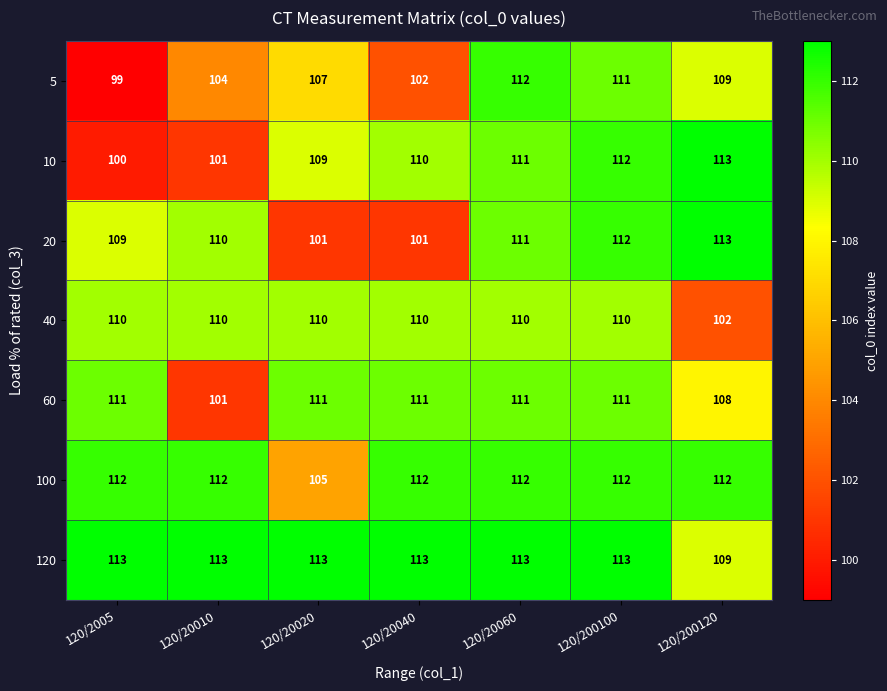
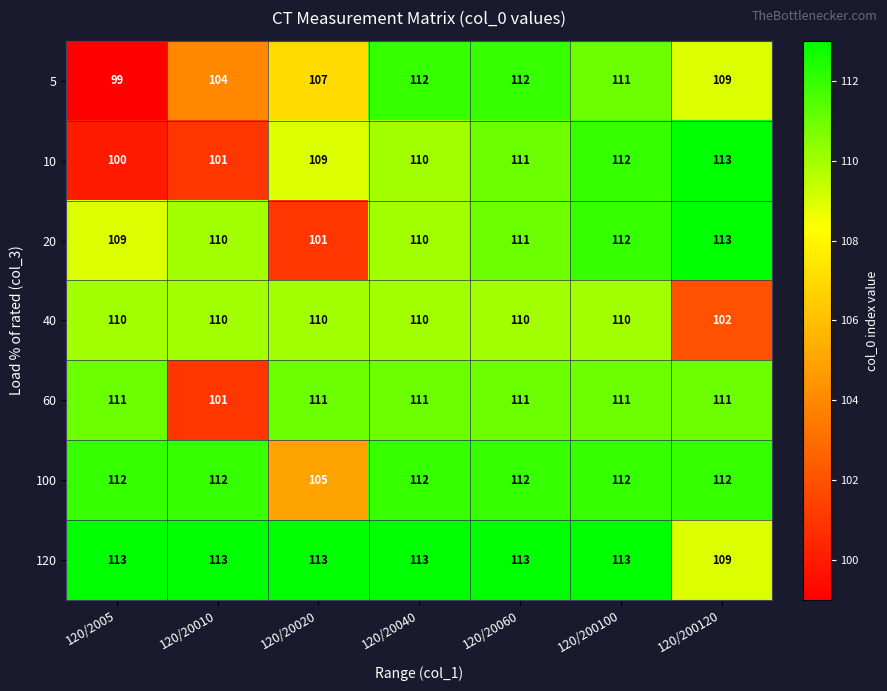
  {
    "5": {
      "120/2005": 99,
      "120/20010": 104,
      "120/20020": 107,
-     "120/20040": 102,
+     "120/20040": 112,
      "120/20060": 112,
      "120/200100": 111,
      "120/200120": 109
    },
    "10": {
      "120/2005": 100,
      "120/20010": 101,
      "120/20020": 109,
      "120/20040": 110,
      "120/20060": 111,
      "120/200100": 112,
      "120/200120": 113
    },
    "20": {
      "120/2005": 109,
      "120/20010": 110,
      "120/20020": 101,
-     "120/20040": 101,
+     "120/20040": 110,
      "120/20060": 111,
      "120/200100": 112,
      "120/200120": 113
    },
    "40": {
      "120/2005": 110,
      "120/20010": 110,
      "120/20020": 110,
      "120/20040": 110,
      "120/20060": 110,
      "120/200100": 110,
      "120/200120": 102
    },
    "60": {
      "120/2005": 111,
      "120/20010": 101,
      "120/20020": 111,
      "120/20040": 111,
      "120/20060": 111,
      "120/200100": 111,
-     "120/200120": 108
+     "120/200120": 111
    },
    "100": {
      "120/2005": 112,
      "120/20010": 112,
      "120/20020": 105,
      "120/20040": 112,
      "120/20060": 112,
      "120/200100": 112,
      "120/200120": 112
    },
    "120": {
      "120/2005": 113,
      "120/20010": 113,
      "120/20020": 113,
      "120/20040": 113,
      "120/20060": 113,
      "120/200100": 113,
      "120/200120": 109
    }
  }
